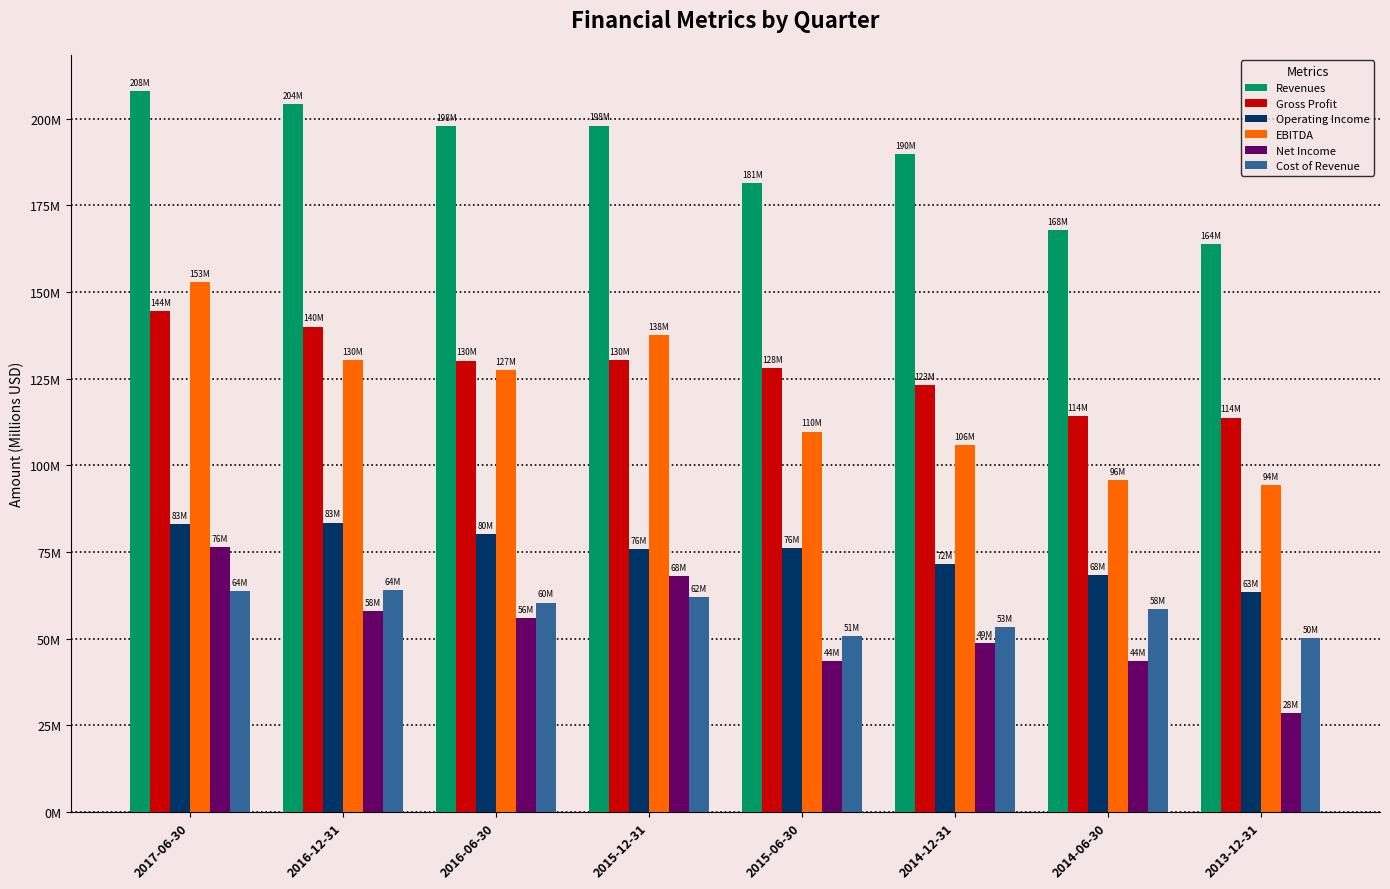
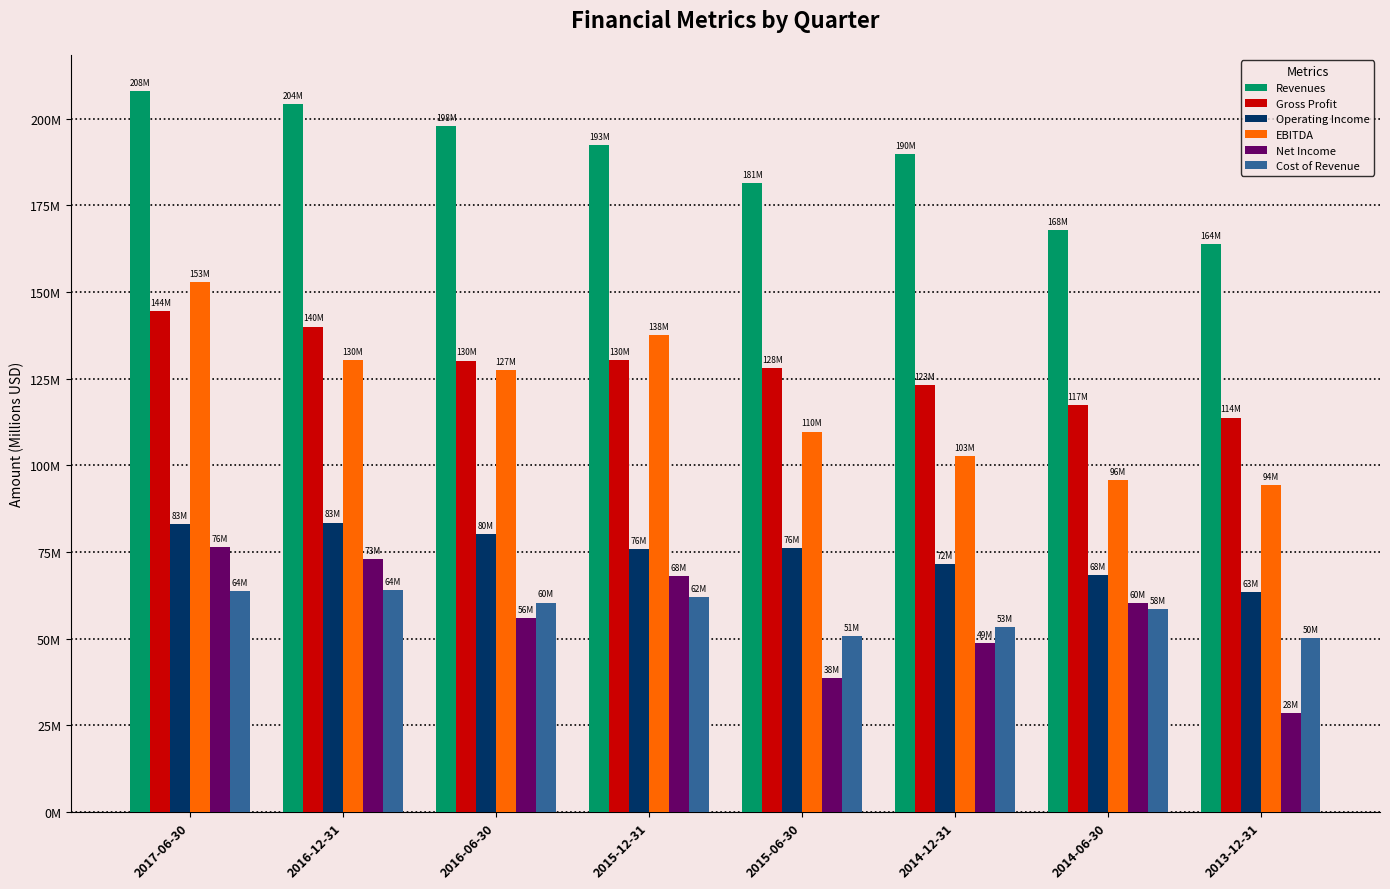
  {
    "Revenues": {
      "2017-06-30": "208M",
      "2016-12-31": "204M",
      "2016-06-30": "198M",
-     "2015-12-31": "198M",
+     "2015-12-31": "193M",
      "2015-06-30": "181M",
      "2014-12-31": "190M",
      "2014-06-30": "168M",
      "2013-12-31": "164M"
    },
    "Gross Profit": {
      "2017-06-30": "144M",
      "2016-12-31": "140M",
      "2016-06-30": "130M",
      "2015-12-31": "130M",
      "2015-06-30": "128M",
      "2014-12-31": "123M",
-     "2014-06-30": "114M",
+     "2014-06-30": "117M",
      "2013-12-31": "114M"
    },
    "Operating Income": {
      "2017-06-30": "83M",
      "2016-12-31": "83M",
      "2016-06-30": "80M",
      "2015-12-31": "76M",
      "2015-06-30": "76M",
      "2014-12-31": "72M",
      "2014-06-30": "68M",
      "2013-12-31": "63M"
    },
    "EBITDA": {
      "2017-06-30": "153M",
      "2016-12-31": "130M",
      "2016-06-30": "127M",
      "2015-12-31": "138M",
      "2015-06-30": "110M",
-     "2014-12-31": "106M",
+     "2014-12-31": "103M",
      "2014-06-30": "96M",
      "2013-12-31": "94M"
    },
    "Net Income": {
      "2017-06-30": "76M",
-     "2016-12-31": "58M",
+     "2016-12-31": "73M",
      "2016-06-30": "56M",
      "2015-12-31": "68M",
-     "2015-06-30": "44M",
+     "2015-06-30": "38M",
      "2014-12-31": "49M",
-     "2014-06-30": "44M",
+     "2014-06-30": "60M",
      "2013-12-31": "28M"
    },
    "Cost of Revenue": {
      "2017-06-30": "64M",
      "2016-12-31": "64M",
      "2016-06-30": "60M",
      "2015-12-31": "62M",
      "2015-06-30": "51M",
      "2014-12-31": "53M",
      "2014-06-30": "58M",
      "2013-12-31": "50M"
    }
  }
